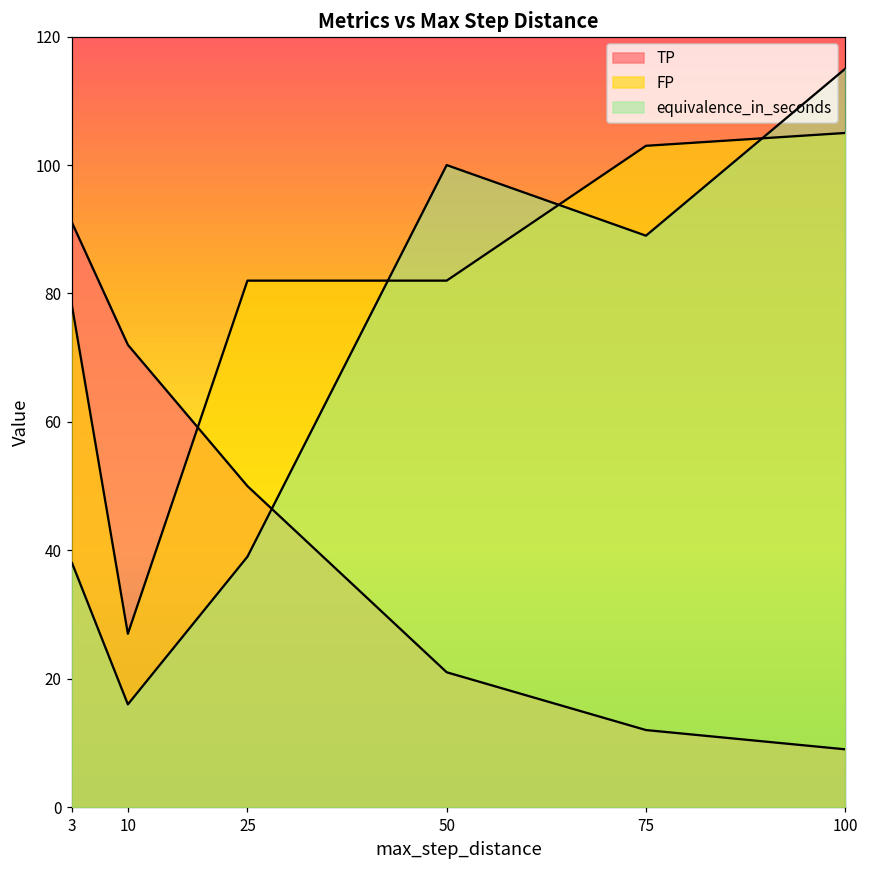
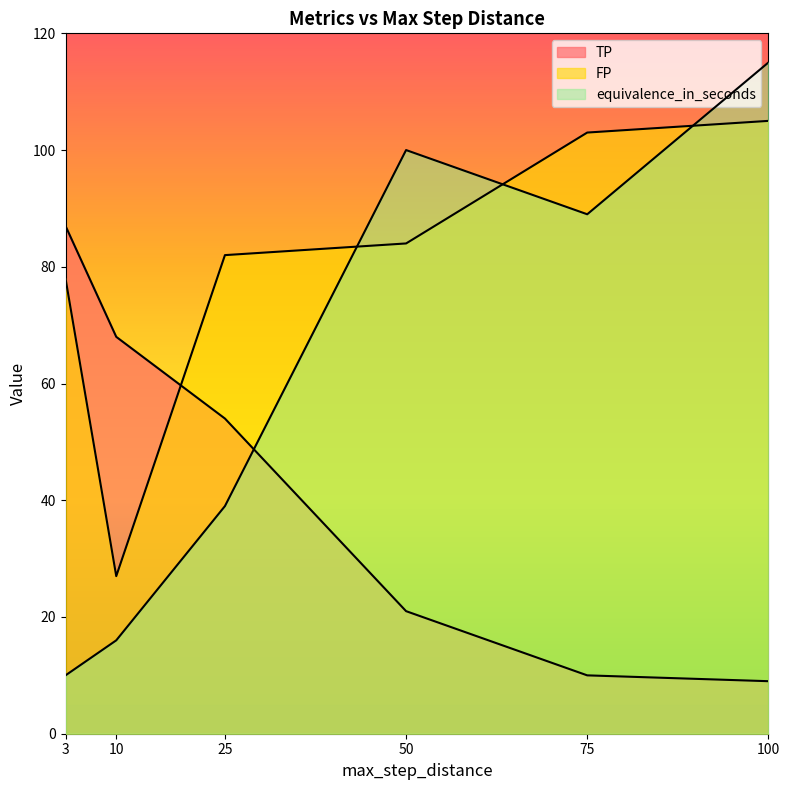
  {
    "TP": {
-     "3": 91,
-     "10": 72,
-     "25": 50,
+     "3": 87,
+     "10": 68,
+     "25": 54,
      "50": 21,
-     "75": 12,
+     "75": 10,
      "100": 9
    },
    "FP": {
      "3": 78,
      "10": 27,
      "25": 82,
-     "50": 82,
+     "50": 84,
      "75": 103,
      "100": 105
    },
    "equivalence_in_seconds": {
-     "3": 38,
+     "3": 10,
      "10": 16,
      "25": 39,
      "50": 100,
      "75": 89,
      "100": 115
    }
  }
